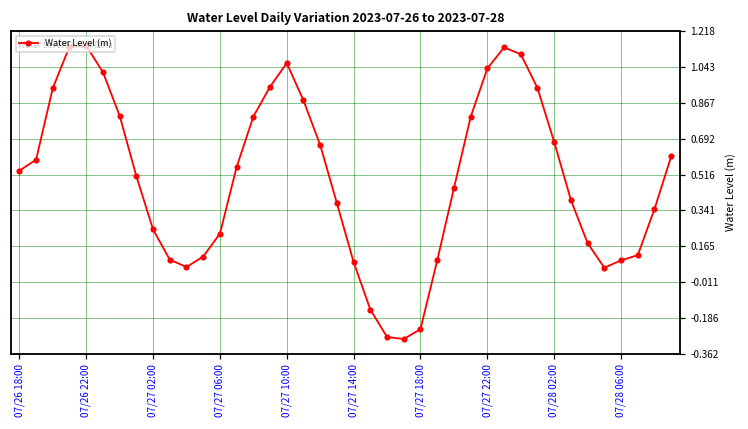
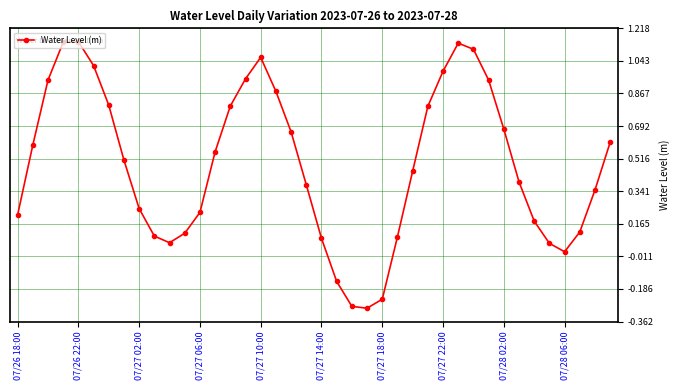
  {
-   "07/26 18:00": 0.53,
+   "07/26 18:00": 0.21,
    "07/27 02:00": 0.25,
    "07/27 06:00": 0.23,
    "07/27 10:00": 1.06,
    "07/27 14:00": 0.09,
    "07/27 18:00": -0.24,
-   "07/27 22:00": 1.04,
+   "07/27 22:00": 0.99,
    "07/28 02:00": 0.68,
-   "07/28 06:00": 0.10
+   "07/28 06:00": 0.01
  }
